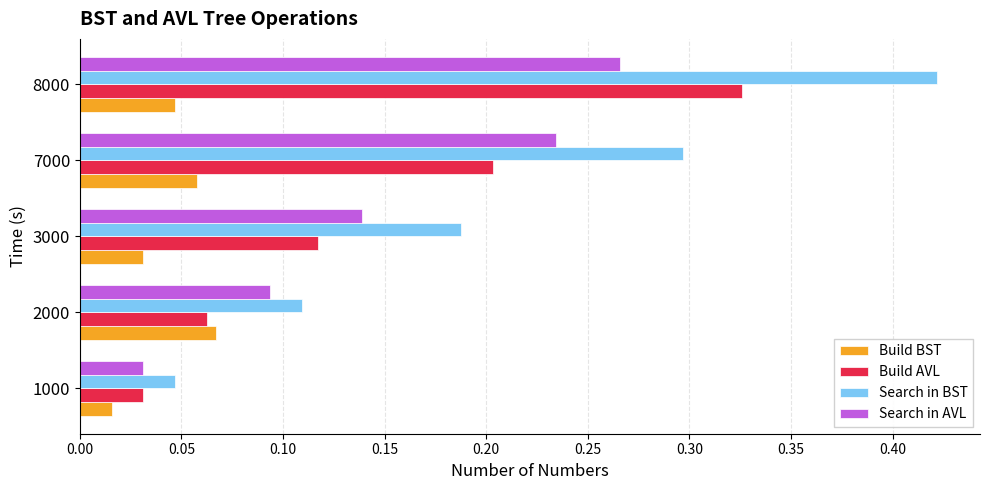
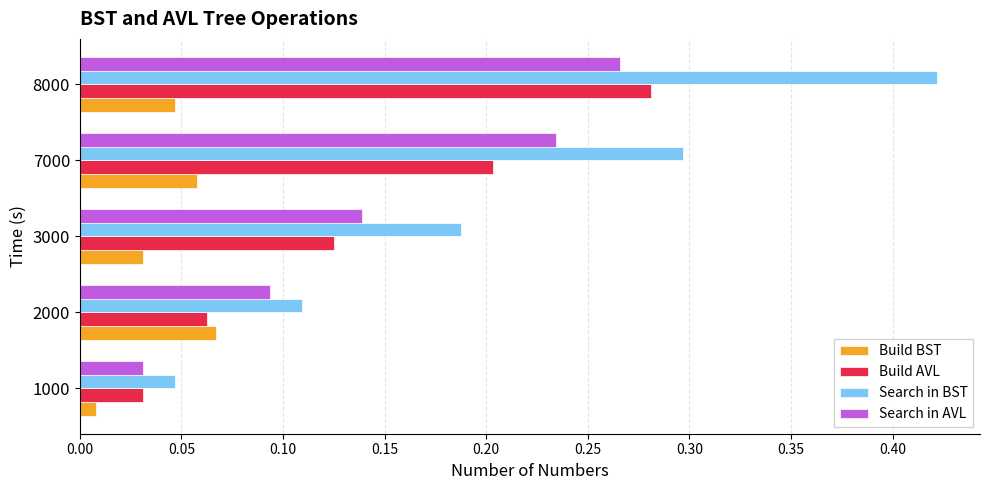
  {
    "Build BST": {
      "8000": 0.047,
      "7000": 0.057,
      "3000": 0.031,
      "2000": 0.067,
-     "1000": 0.016
+     "1000": 0.008
    },
    "Build AVL": {
-     "8000": 0.326,
+     "8000": 0.281,
      "7000": 0.203,
-     "3000": 0.117,
+     "3000": 0.125,
      "2000": 0.063,
      "1000": 0.031
    },
    "Search in BST": {
      "8000": 0.422,
      "7000": 0.297,
      "3000": 0.188,
      "2000": 0.109,
      "1000": 0.047
    },
    "Search in AVL": {
      "8000": 0.266,
      "7000": 0.234,
      "3000": 0.139,
      "2000": 0.094,
      "1000": 0.031
    }
  }
